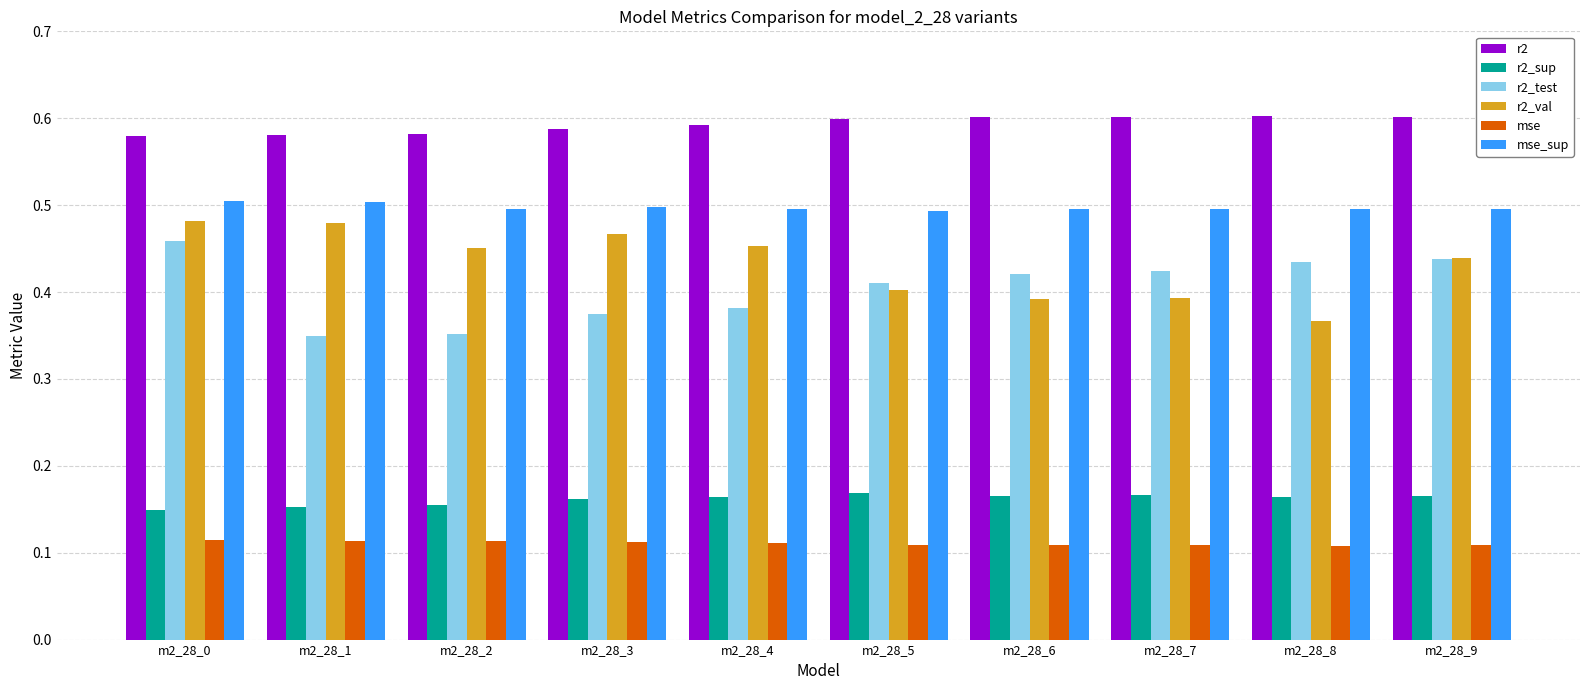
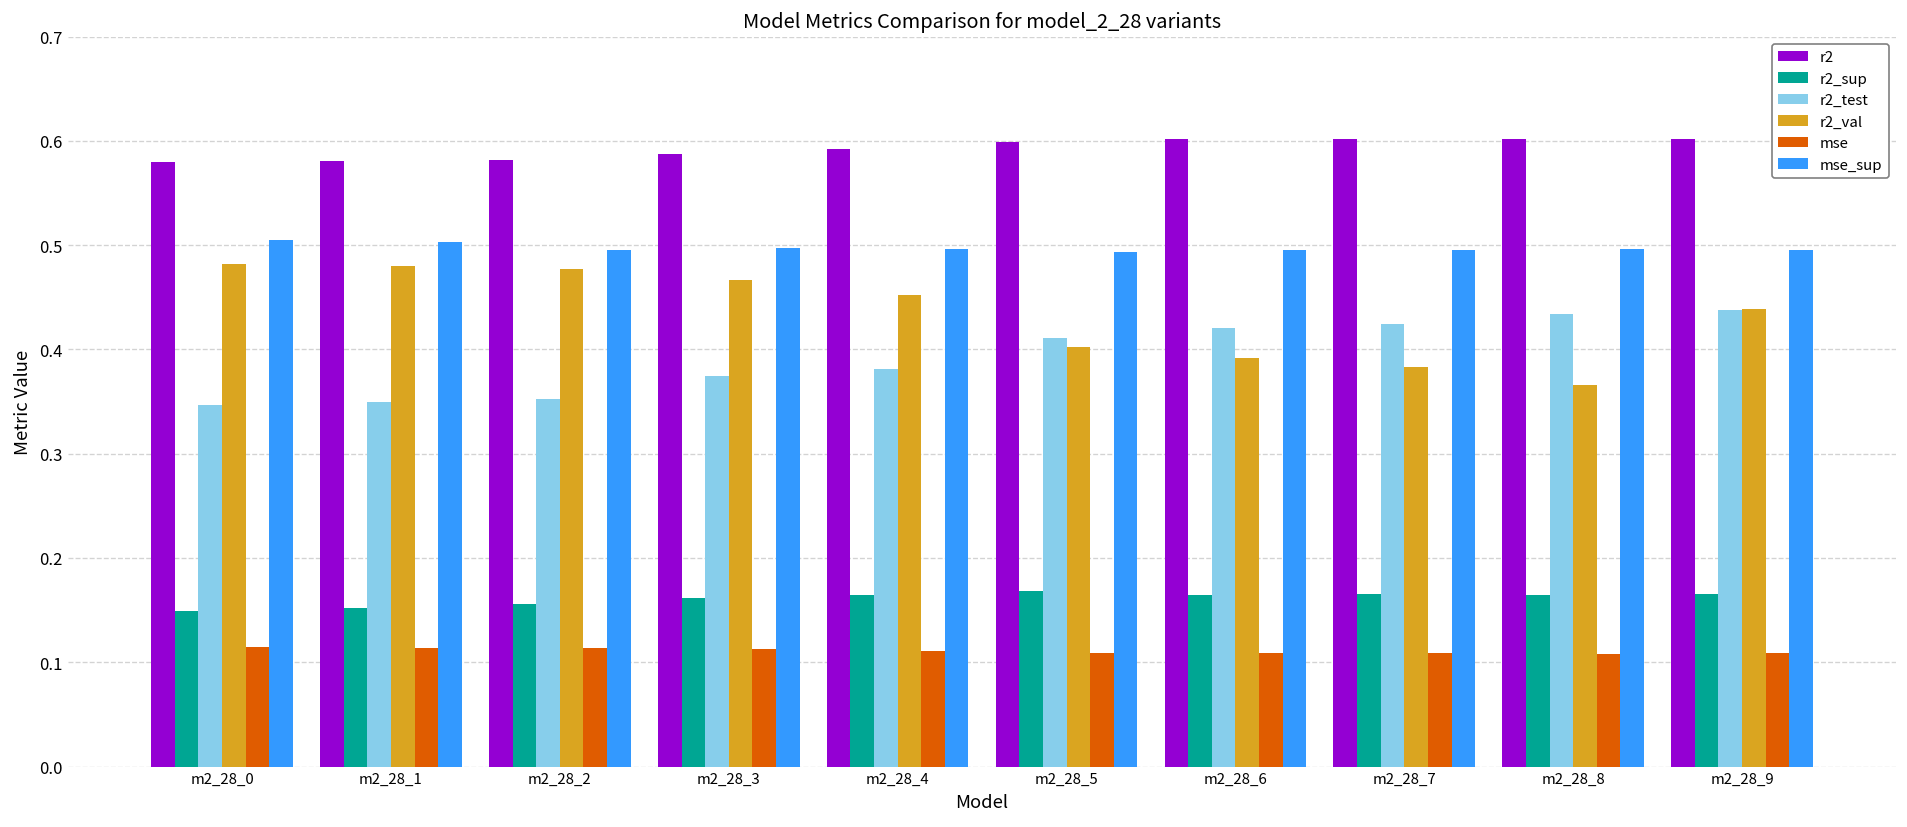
  {
    "r2": {
      "m2_28_0": 0.58,
      "m2_28_1": 0.58,
      "m2_28_2": 0.58,
      "m2_28_3": 0.59,
      "m2_28_4": 0.59,
      "m2_28_5": 0.60,
      "m2_28_6": 0.60,
      "m2_28_7": 0.60,
      "m2_28_8": 0.60,
      "m2_28_9": 0.60
    },
    "r2_sup": {
      "m2_28_0": 0.15,
      "m2_28_1": 0.15,
      "m2_28_2": 0.16,
      "m2_28_3": 0.16,
      "m2_28_4": 0.16,
      "m2_28_5": 0.17,
      "m2_28_6": 0.16,
      "m2_28_7": 0.17,
      "m2_28_8": 0.16,
      "m2_28_9": 0.17
    },
    "r2_test": {
-     "m2_28_0": 0.46,
+     "m2_28_0": 0.35,
      "m2_28_1": 0.35,
      "m2_28_2": 0.35,
      "m2_28_3": 0.37,
      "m2_28_4": 0.38,
      "m2_28_5": 0.41,
      "m2_28_6": 0.42,
      "m2_28_7": 0.42,
      "m2_28_8": 0.43,
      "m2_28_9": 0.44
    },
    "r2_val": {
      "m2_28_0": 0.48,
      "m2_28_1": 0.48,
-     "m2_28_2": 0.45,
+     "m2_28_2": 0.48,
      "m2_28_3": 0.47,
      "m2_28_4": 0.45,
      "m2_28_5": 0.40,
      "m2_28_6": 0.39,
-     "m2_28_7": 0.39,
+     "m2_28_7": 0.38,
      "m2_28_8": 0.37,
      "m2_28_9": 0.44
    },
    "mse": {
      "m2_28_0": 0.11,
      "m2_28_1": 0.11,
      "m2_28_2": 0.11,
      "m2_28_3": 0.11,
      "m2_28_4": 0.11,
      "m2_28_5": 0.11,
      "m2_28_6": 0.11,
      "m2_28_7": 0.11,
      "m2_28_8": 0.11,
      "m2_28_9": 0.11
    },
    "mse_sup": {
      "m2_28_0": 0.51,
      "m2_28_1": 0.50,
      "m2_28_2": 0.50,
      "m2_28_3": 0.50,
      "m2_28_4": 0.50,
      "m2_28_5": 0.49,
      "m2_28_6": 0.50,
      "m2_28_7": 0.50,
      "m2_28_8": 0.50,
      "m2_28_9": 0.50
    }
  }
